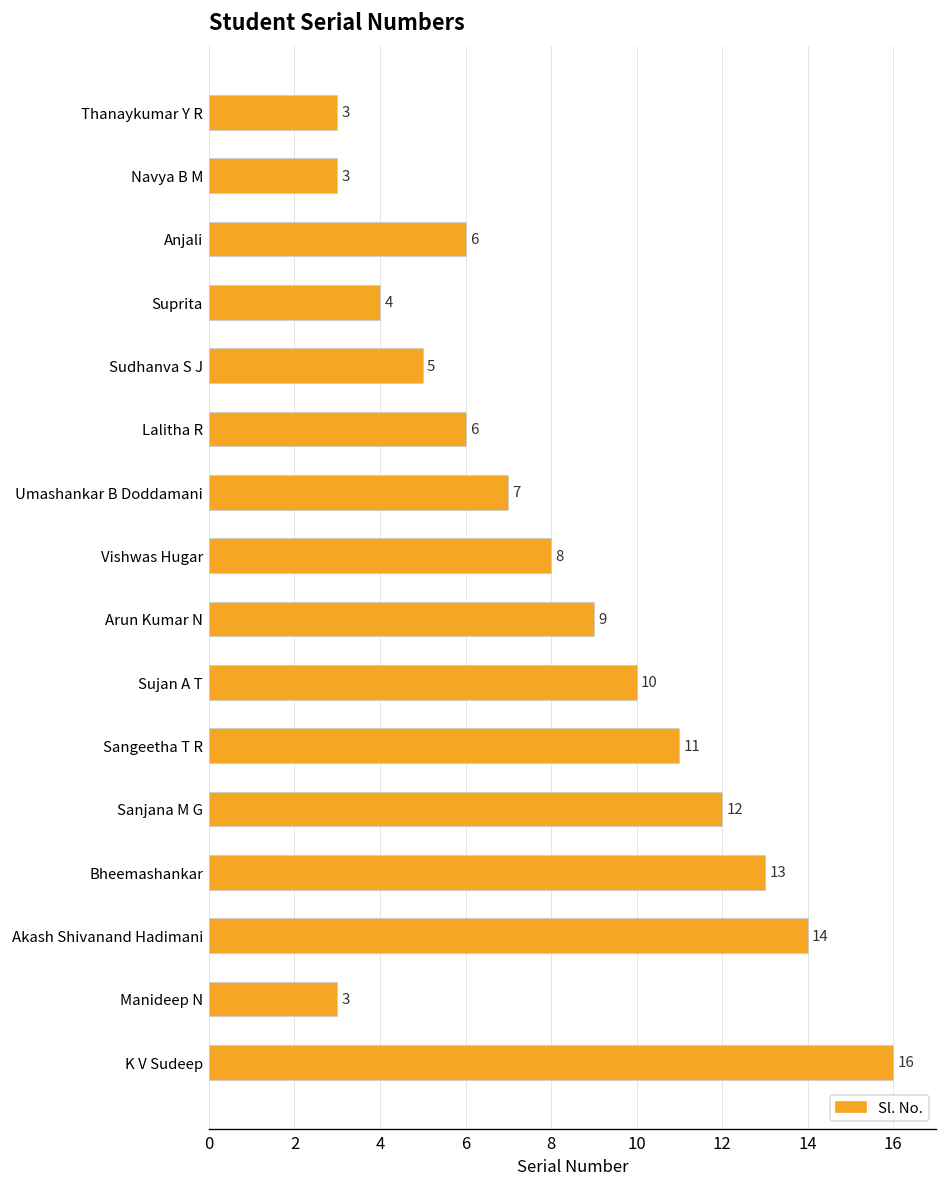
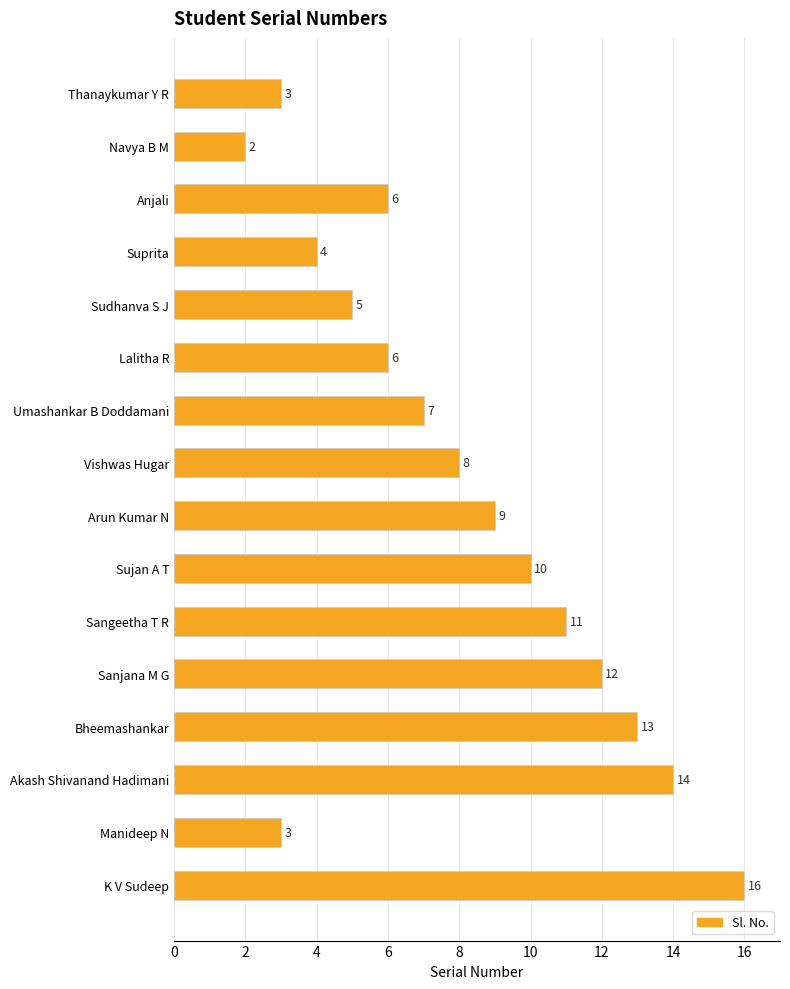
  {
    "Thanaykumar Y R": 3,
-   "Navya B M": 3,
+   "Navya B M": 2,
    "Anjali": 6,
    "Suprita": 4,
    "Sudhanva S J": 5,
    "Lalitha R": 6,
    "Umashankar B Doddamani": 7,
    "Vishwas Hugar": 8,
    "Arun Kumar N": 9,
    "Sujan A T": 10,
    "Sangeetha T R": 11,
    "Sanjana M G": 12,
    "Bheemashankar": 13,
    "Akash Shivanand Hadimani": 14,
    "Manideep N": 3,
    "K V Sudeep": 16
  }
